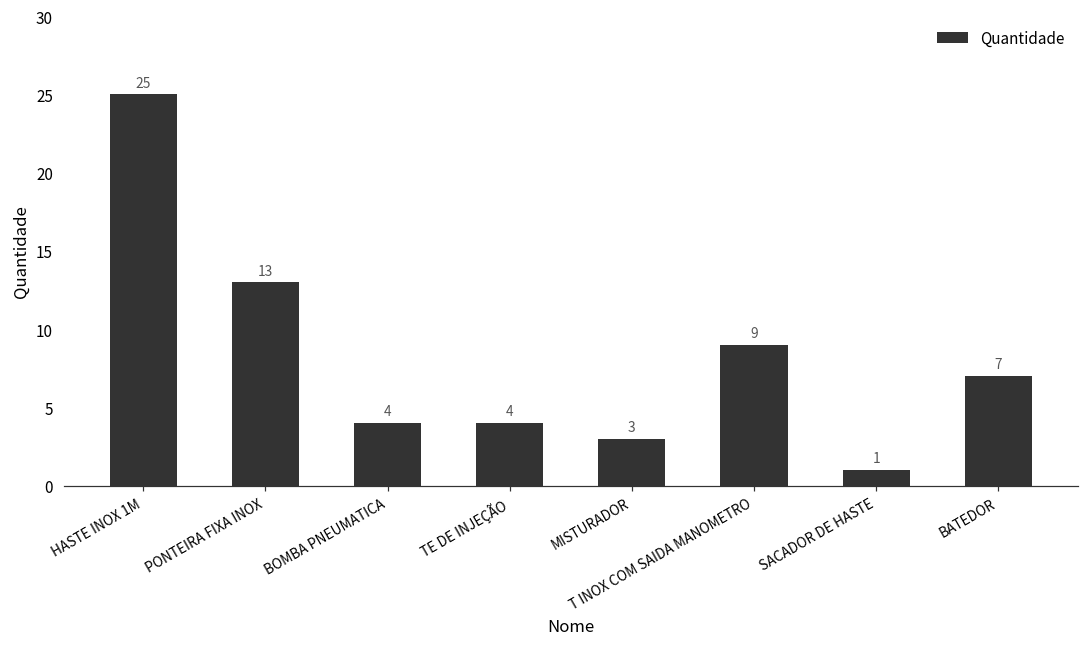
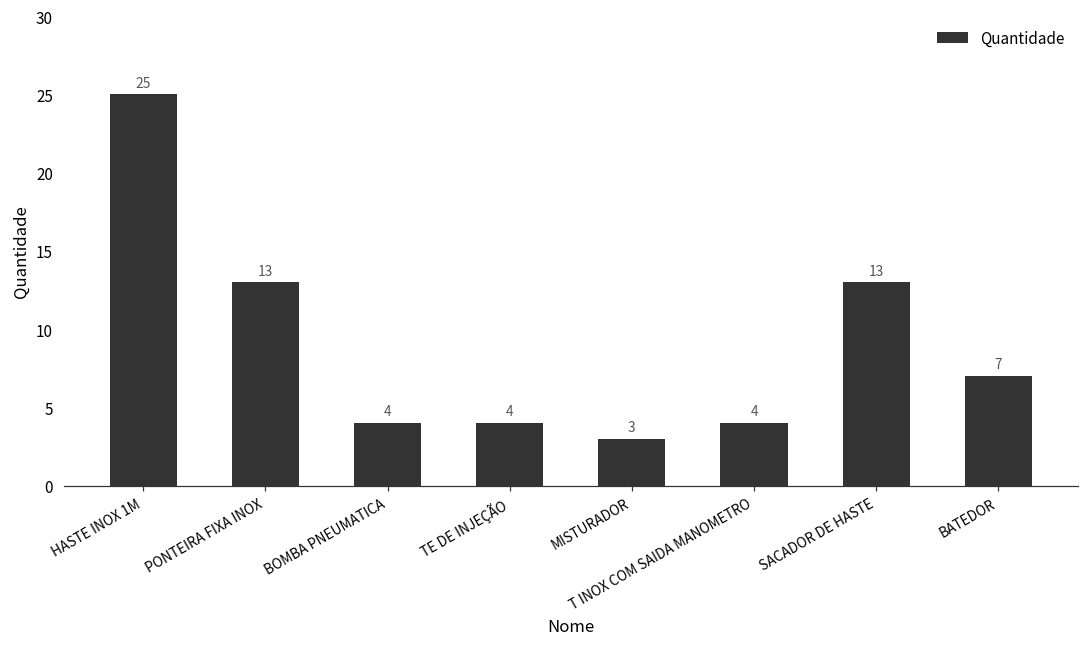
  {
    "HASTE INOX 1M": 25,
    "PONTEIRA FIXA INOX": 13,
    "BOMBA PNEUMATICA": 4,
    "TE DE INJEÇÃO": 4,
    "MISTURADOR": 3,
-   "T INOX COM SAIDA MANOMETRO": 9,
-   "SACADOR DE HASTE": 1,
+   "T INOX COM SAIDA MANOMETRO": 4,
+   "SACADOR DE HASTE": 13,
    "BATEDOR": 7
  }
